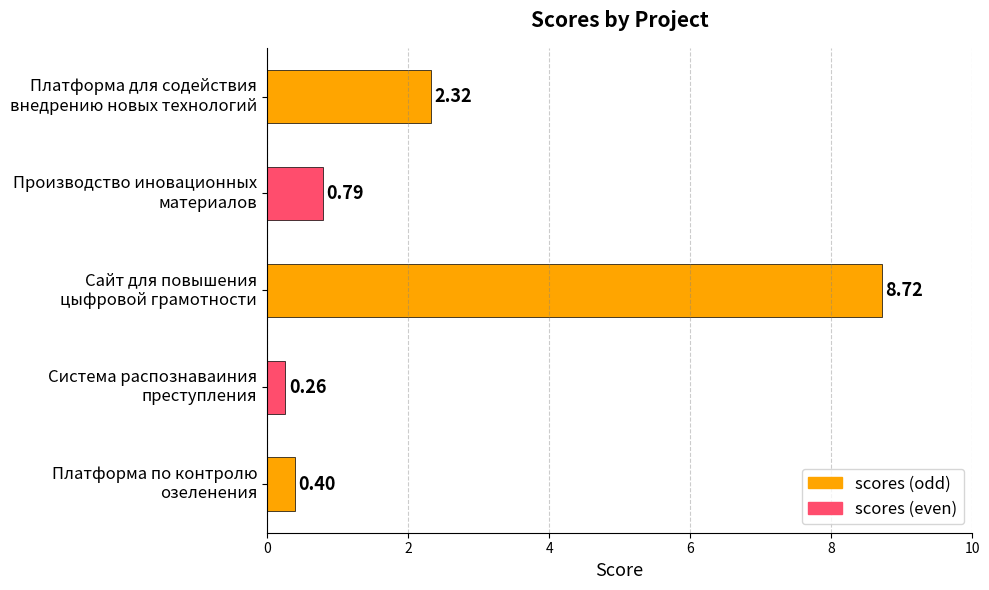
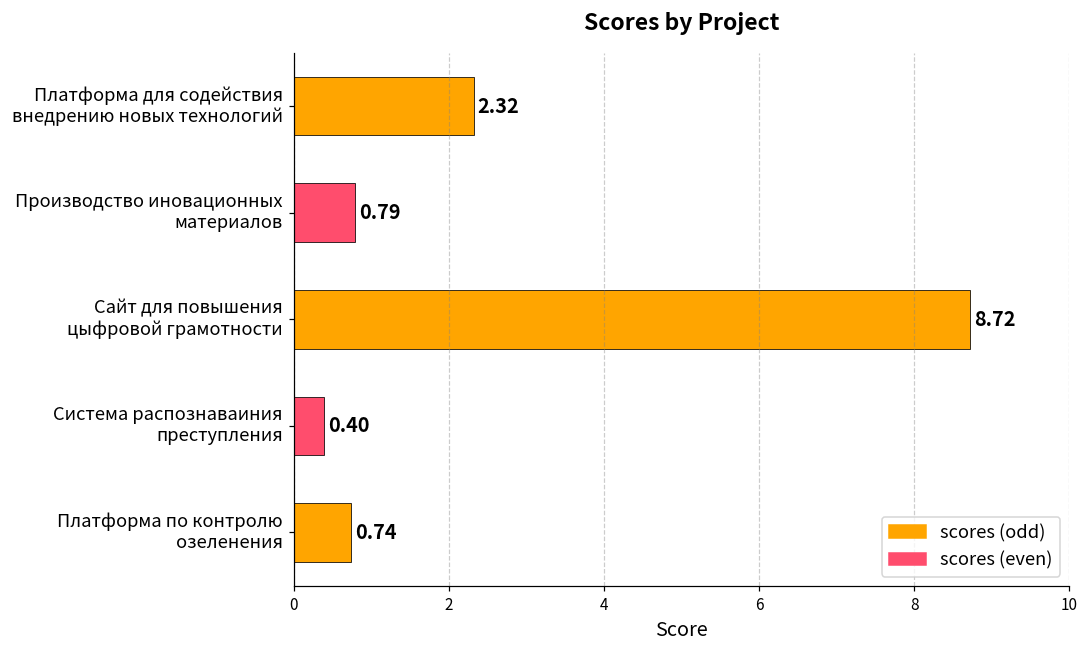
  {
    "Платформа для содействия внедрению новых технологий": 2.32,
    "Производство иновационных материалов": 0.79,
    "Сайт для повышения цыфровой грамотности": 8.72,
-   "Система распознаваиния преступления": 0.26,
-   "Платформа по контролю озеленения": 0.40
+   "Система распознаваиния преступления": 0.40,
+   "Платформа по контролю озеленения": 0.74
  }
